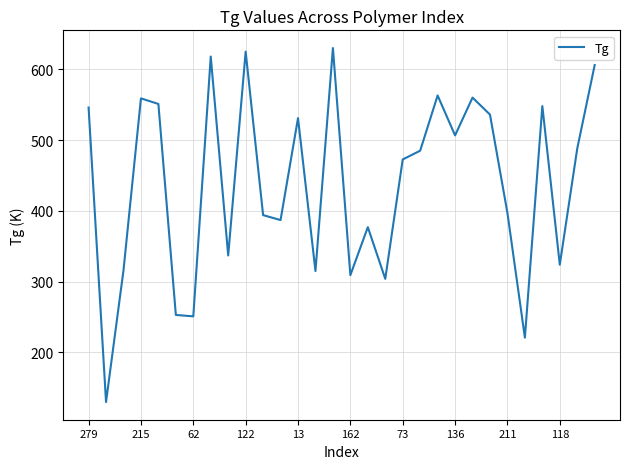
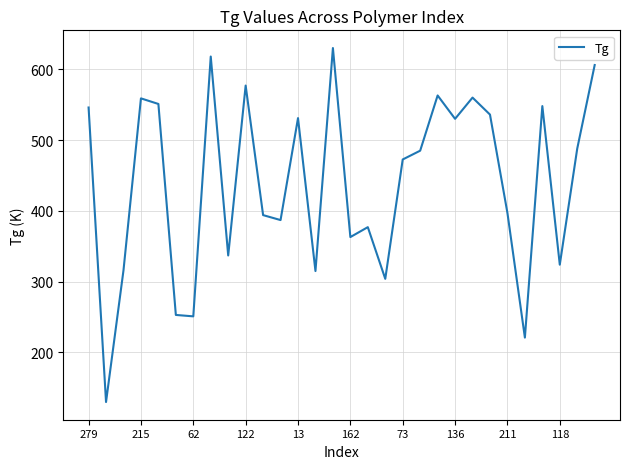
  {
    "279": 550,
    "215": 560,
    "62": 250,
-   "122": 620,
-   "162": 310,
+   "122": 580,
+   "162": 360,
    "73": 470,
-   "136": 510,
+   "136": 530,
    "211": 400,
    "118": 320
  }
